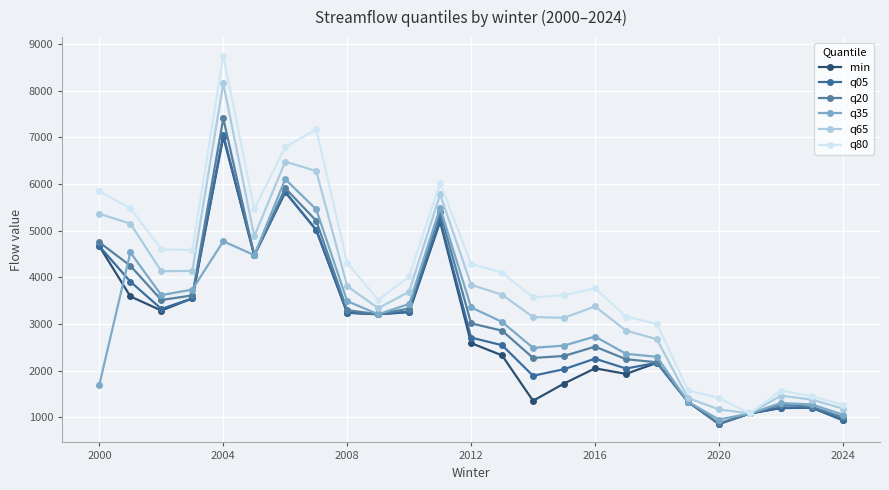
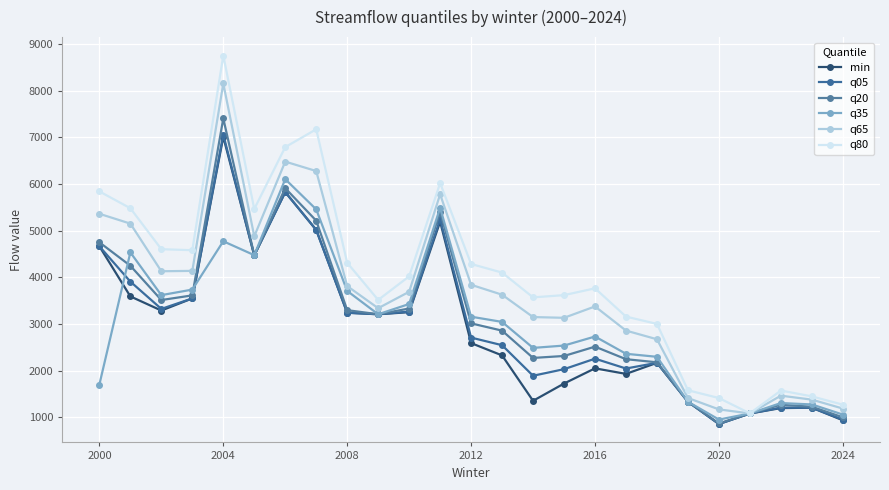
  {
    "q35": {
      "2000": 1700,
      "2004": 4800,
-     "2008": 3500,
-     "2012": 3400,
+     "2008": 3700,
+     "2012": 3200,
      "2016": 2700,
      "2020": 1000,
      "2024": 1100
    }
  }
